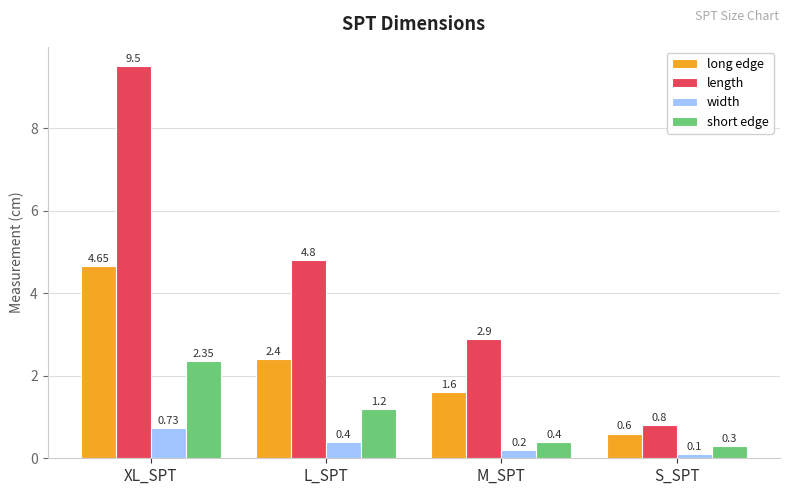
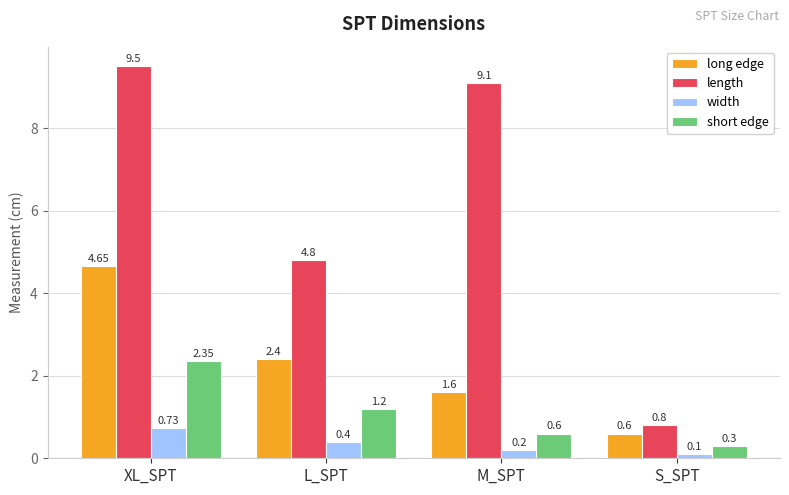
  {
    "long edge": {
      "XL_SPT": 4.65,
      "L_SPT": 2.4,
      "M_SPT": 1.6,
      "S_SPT": 0.6
    },
    "length": {
      "XL_SPT": 9.5,
      "L_SPT": 4.8,
-     "M_SPT": 2.9,
+     "M_SPT": 9.1,
      "S_SPT": 0.8
    },
    "width": {
      "XL_SPT": 0.73,
      "L_SPT": 0.4,
      "M_SPT": 0.2,
      "S_SPT": 0.1
    },
    "short edge": {
      "XL_SPT": 2.35,
      "L_SPT": 1.2,
-     "M_SPT": 0.4,
+     "M_SPT": 0.6,
      "S_SPT": 0.3
    }
  }
